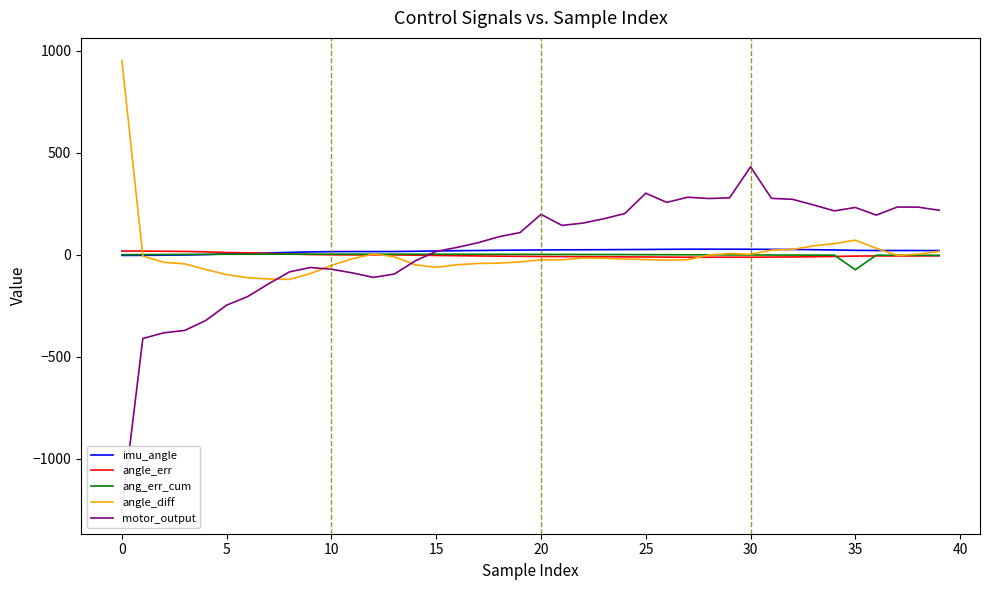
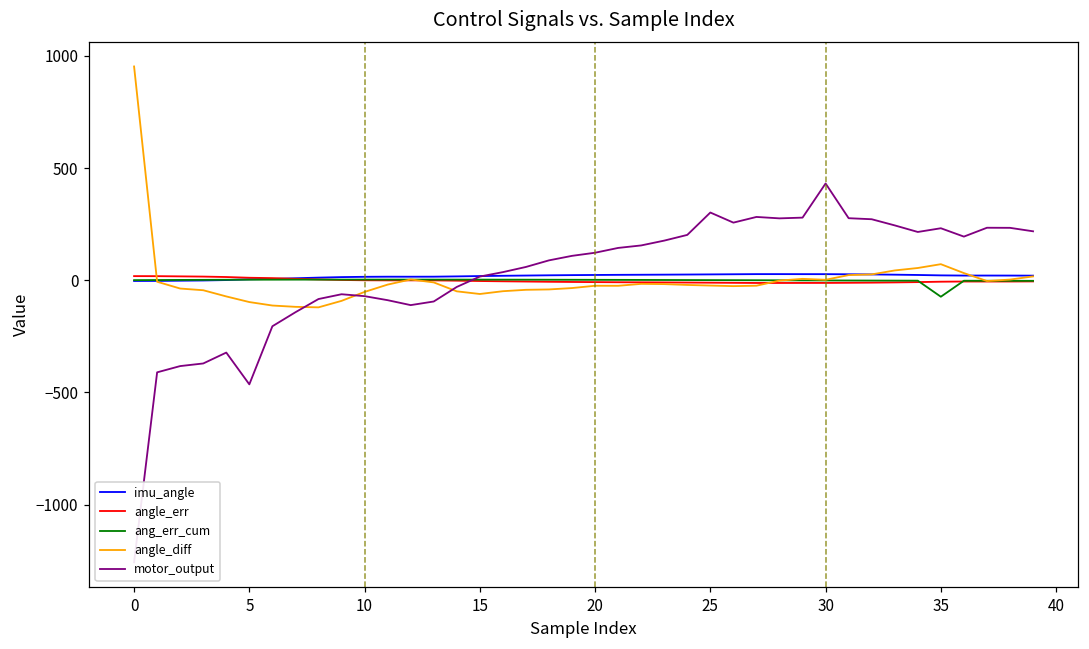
  {
    "imu_angle": {
      "10": 20,
      "20": 20,
      "25": 30,
      "30": 30,
      "35": 20
    },
    "angle_err": {
      "0": 20,
      "35": -10
    },
    "ang_err_cum": {
      "35": -70
    },
    "angle_diff": {
      "0": 950,
      "5": -100,
      "10": -50,
      "15": -60,
      "20": -20,
      "25": -20,
      "35": 70
    },
    "motor_output": {
-     "5": -250,
+     "5": -460,
      "10": -70,
-     "20": 200,
+     "20": 120,
      "25": 300,
      "30": 430,
      "35": 230
    }
  }
